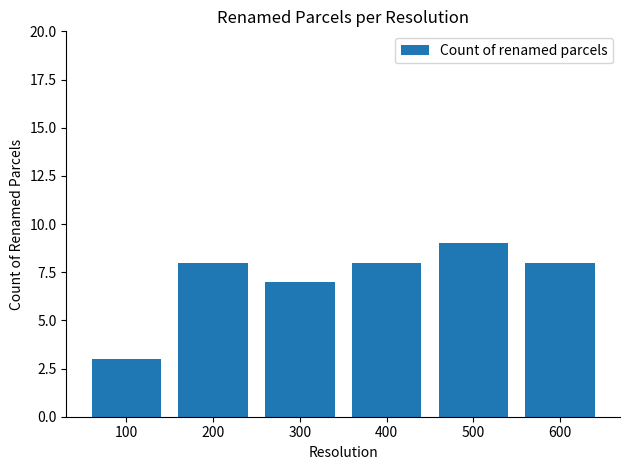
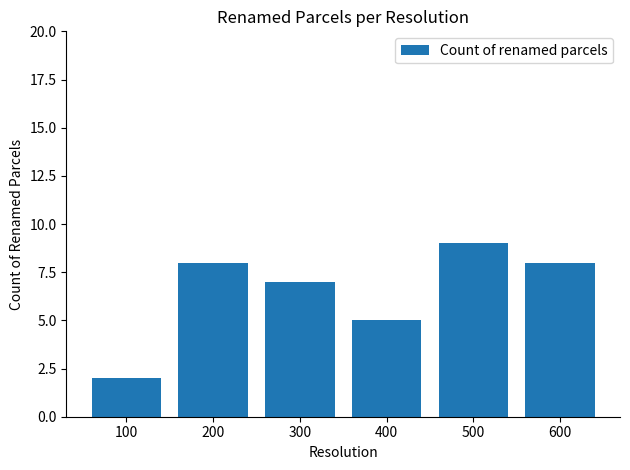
  {
-   "100": 3,
+   "100": 2,
    "200": 8,
    "300": 7,
-   "400": 8,
+   "400": 5,
    "500": 9,
    "600": 8
  }
